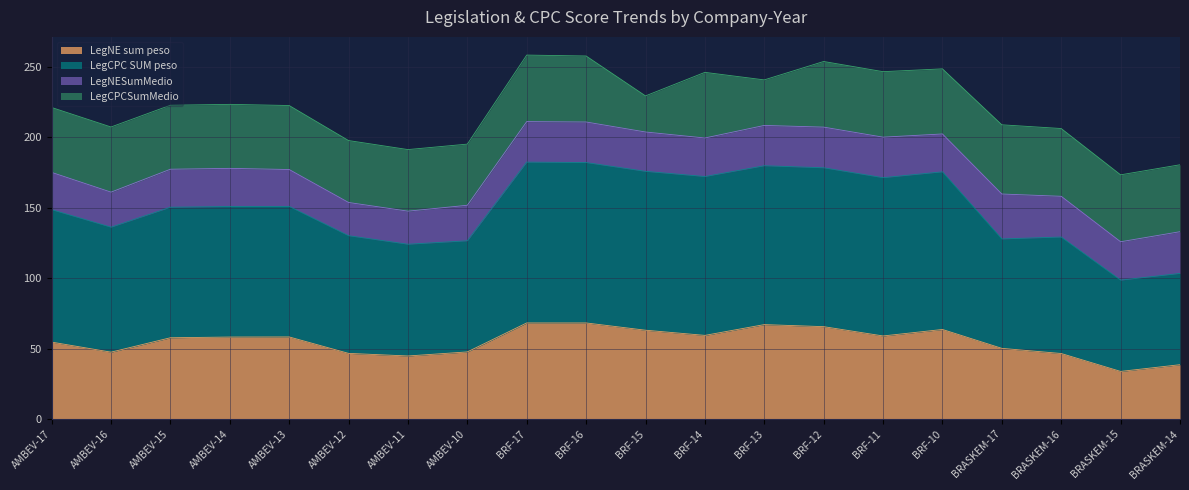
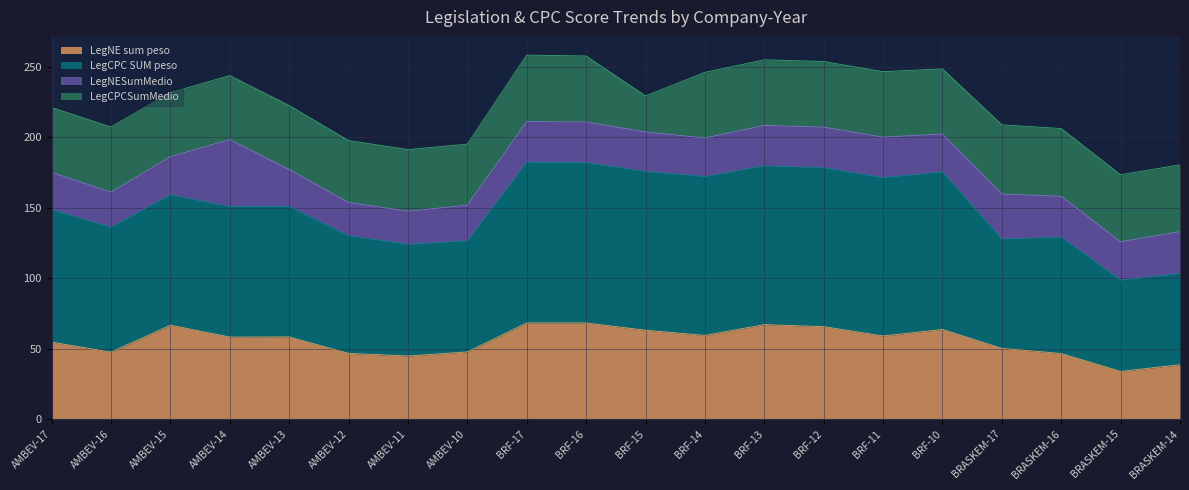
  {
    "LegNE sum peso": {
      "AMBEV-17": 55,
      "AMBEV-16": 47,
-     "AMBEV-15": 58,
+     "AMBEV-15": 67,
      "AMBEV-14": 58,
      "AMBEV-13": 58,
      "AMBEV-12": 47,
      "AMBEV-11": 45,
      "AMBEV-10": 48,
      "BRF-17": 68,
      "BRF-16": 68,
      "BRF-15": 63,
      "BRF-14": 59,
      "BRF-13": 67,
      "BRF-12": 66,
      "BRF-11": 59,
      "BRF-10": 64,
      "BRASKEM-17": 50,
      "BRASKEM-16": 46,
      "BRASKEM-15": 34,
      "BRASKEM-14": 39
    },
    "LegCPC SUM peso": {
      "AMBEV-17": 94,
      "AMBEV-16": 89,
      "AMBEV-15": 93,
      "AMBEV-14": 93,
      "AMBEV-13": 93,
      "AMBEV-12": 84,
      "AMBEV-11": 79,
      "AMBEV-10": 79,
      "BRF-17": 114,
      "BRF-16": 114,
      "BRF-15": 113,
      "BRF-14": 113,
      "BRF-13": 113,
      "BRF-12": 113,
      "BRF-11": 112,
      "BRF-10": 112,
      "BRASKEM-17": 78,
      "BRASKEM-16": 83,
      "BRASKEM-15": 65,
      "BRASKEM-14": 65
    },
    "LegNESumMedio": {
      "AMBEV-17": 26,
      "AMBEV-16": 25,
      "AMBEV-15": 27,
-     "AMBEV-14": 27,
+     "AMBEV-14": 48,
      "AMBEV-13": 26,
      "AMBEV-12": 24,
      "AMBEV-11": 24,
      "AMBEV-10": 25,
      "BRF-17": 29,
      "BRF-16": 29,
      "BRF-15": 28,
      "BRF-14": 27,
      "BRF-13": 29,
      "BRF-12": 29,
      "BRF-11": 29,
      "BRF-10": 27,
      "BRASKEM-17": 32,
      "BRASKEM-16": 29,
      "BRASKEM-15": 27,
      "BRASKEM-14": 30
    },
    "LegCPCSumMedio": {
      "AMBEV-17": 46,
      "AMBEV-16": 46,
      "AMBEV-14": 45,
      "AMBEV-13": 45,
      "AMBEV-12": 44,
      "AMBEV-11": 44,
      "AMBEV-10": 43,
      "BRF-17": 47,
      "BRF-16": 47,
      "BRF-15": 26,
      "BRF-14": 47,
-     "BRF-13": 32,
+     "BRF-13": 47,
      "BRF-12": 47,
      "BRF-11": 47,
      "BRF-10": 46,
      "BRASKEM-17": 49,
      "BRASKEM-16": 48,
      "BRASKEM-15": 48,
      "BRASKEM-14": 48
    }
  }
